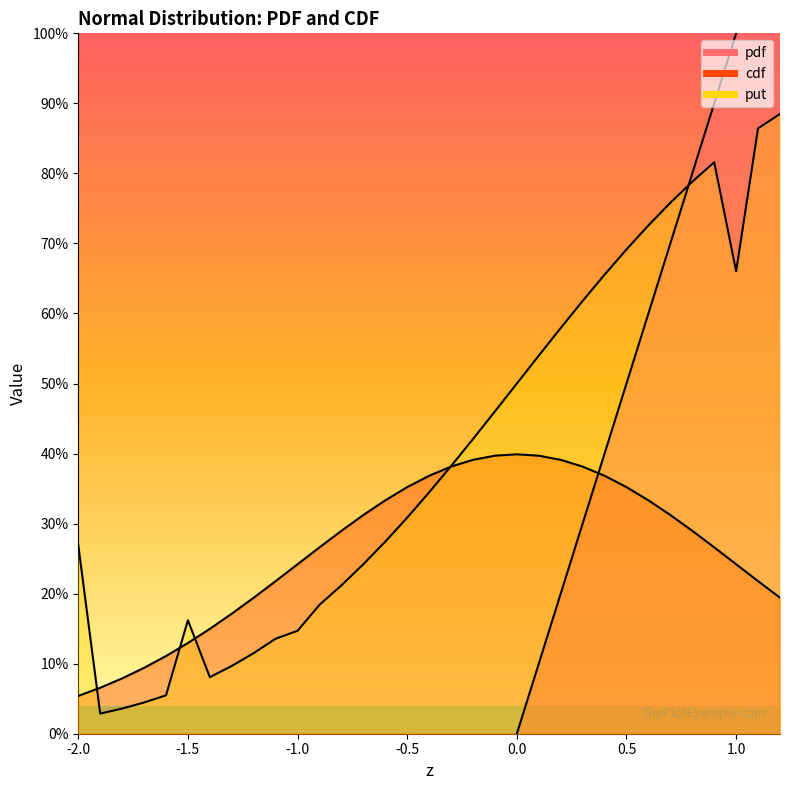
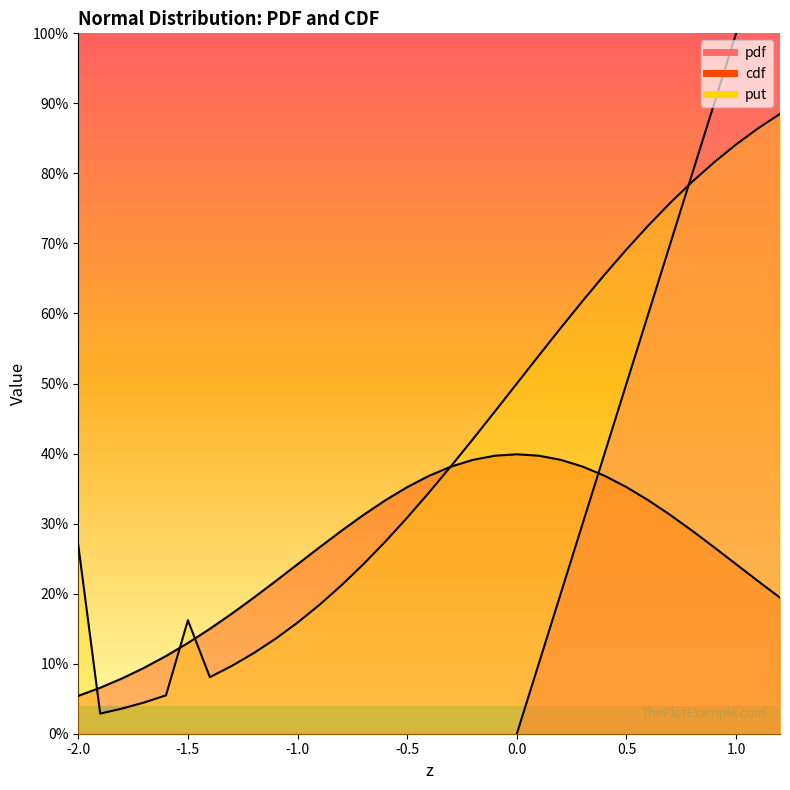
  {
    "put": {
      "-2.0": "27%",
      "-1.5": "16%",
-     "-1.0": "15%",
+     "-1.0": "16%",
      "-0.5": "31%",
      "0.0": "50%",
      "0.5": "69%",
-     "1.0": "66%"
+     "1.0": "84%"
    }
  }
